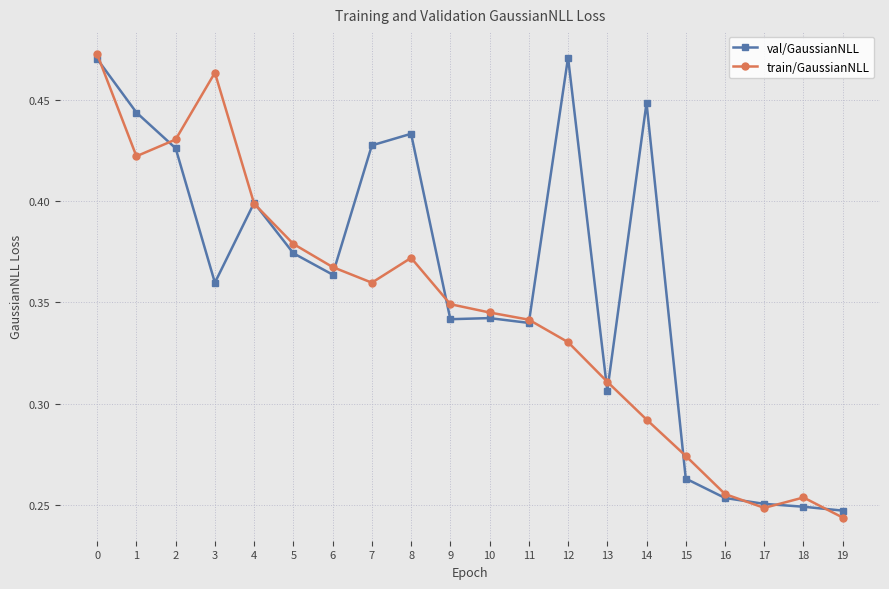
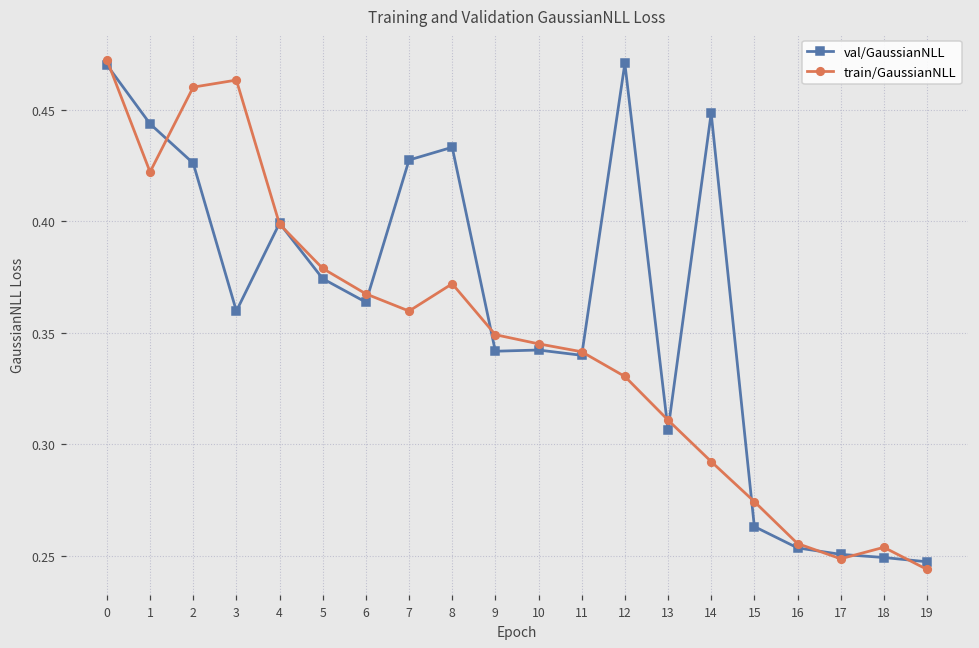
  {
    "val/GaussianNLL": {
      "0": 0.470,
      "1": 0.444,
      "2": 0.426,
      "3": 0.360,
      "5": 0.374,
      "6": 0.364,
      "7": 0.427,
      "8": 0.433,
      "9": 0.342,
      "10": 0.342,
      "11": 0.340,
      "12": 0.471,
      "13": 0.306,
      "14": 0.448,
      "15": 0.263,
      "16": 0.254,
      "17": 0.251,
      "18": 0.249,
      "19": 0.247
    },
    "train/GaussianNLL": {
      "0": 0.472,
      "1": 0.422,
-     "2": 0.430,
+     "2": 0.460,
      "3": 0.463,
      "5": 0.379,
      "6": 0.367,
      "7": 0.360,
      "8": 0.372,
      "9": 0.349,
      "10": 0.345,
      "11": 0.341,
      "12": 0.330,
      "13": 0.311,
      "14": 0.292,
      "15": 0.274,
      "16": 0.255,
      "17": 0.249,
      "18": 0.254,
      "19": 0.244
    }
  }
